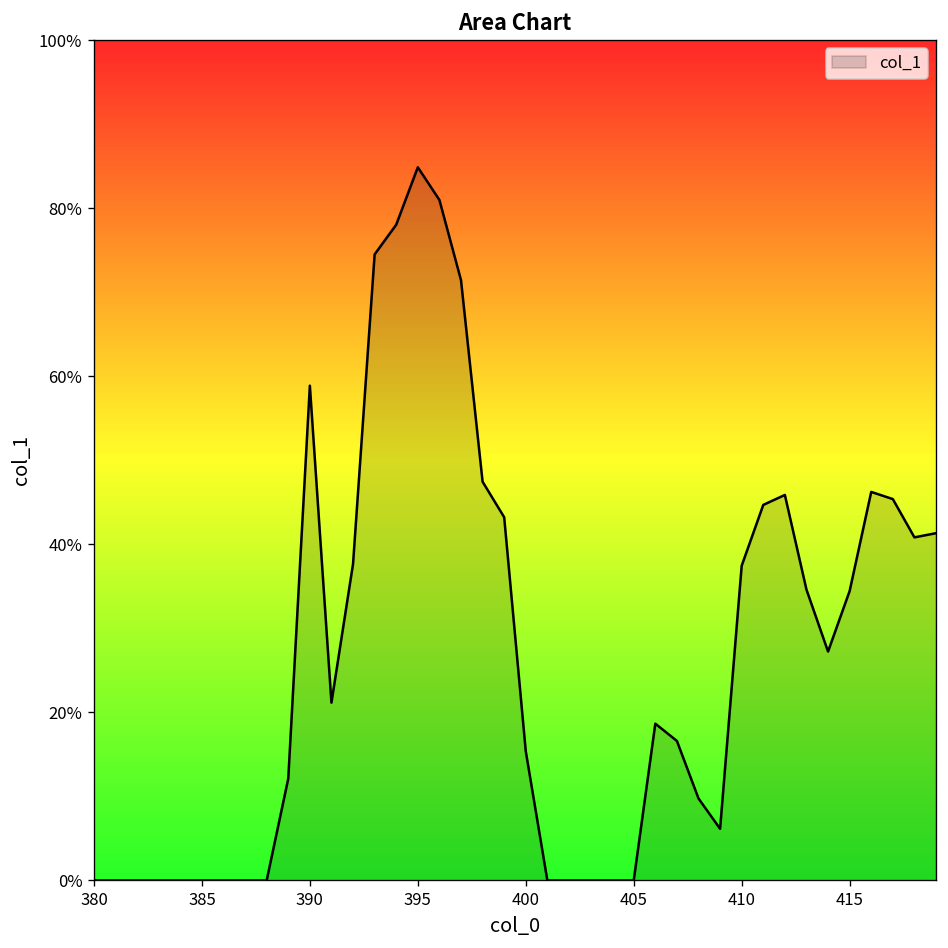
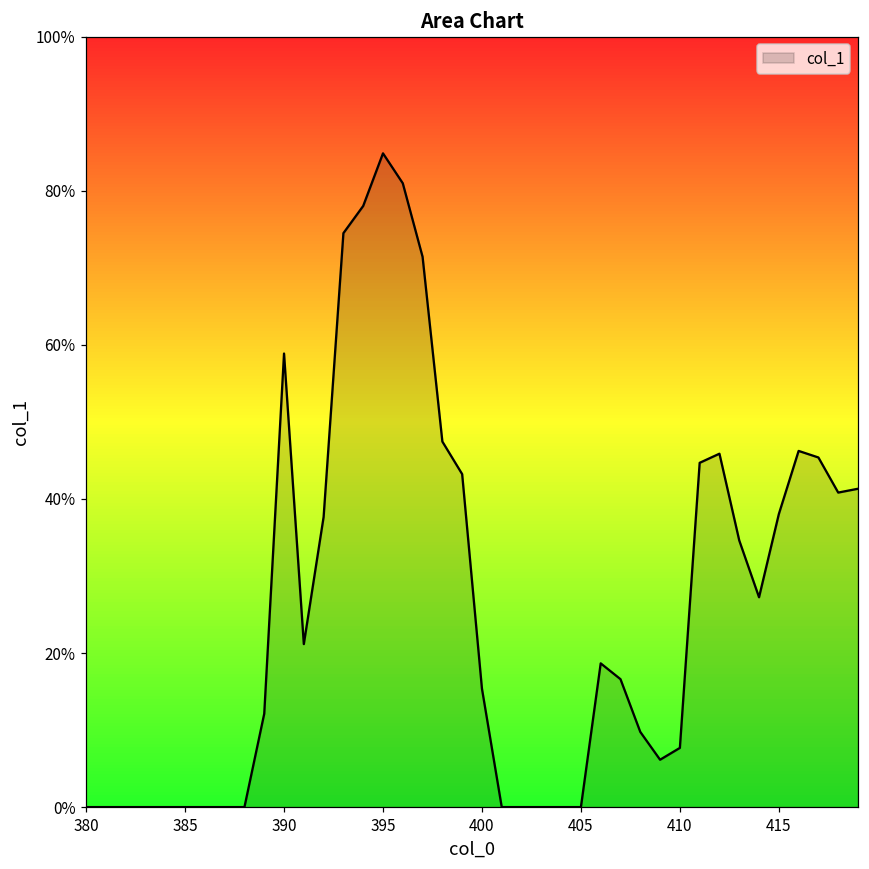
  {
    "380": "0%",
    "385": "0%",
    "390": "59%",
    "395": "85%",
    "400": "15%",
    "405": "0%",
-   "410": "37%",
-   "415": "34%"
+   "410": "8%",
+   "415": "38%"
  }
